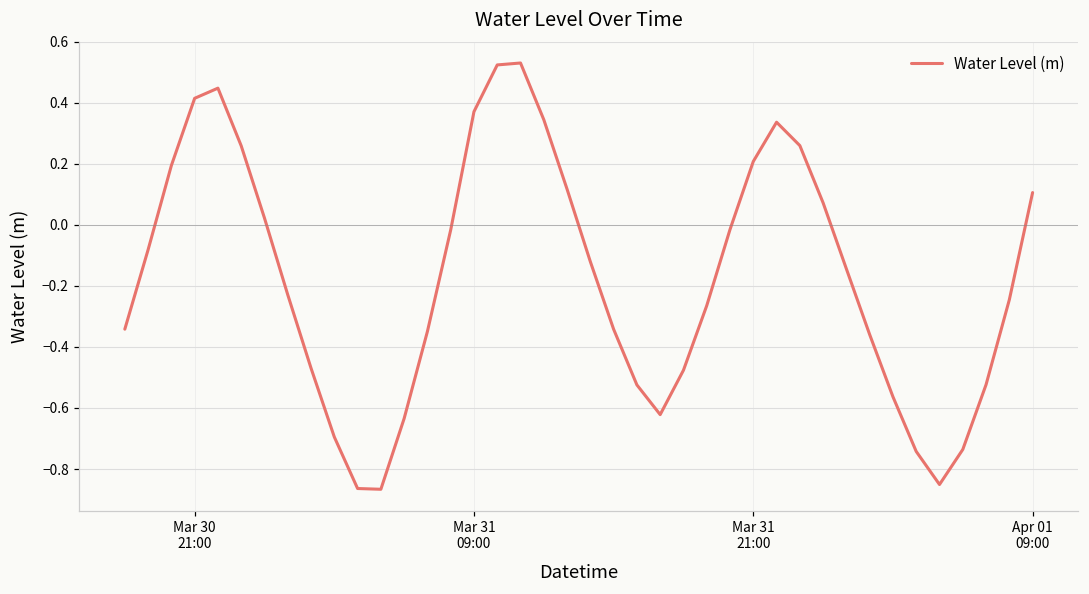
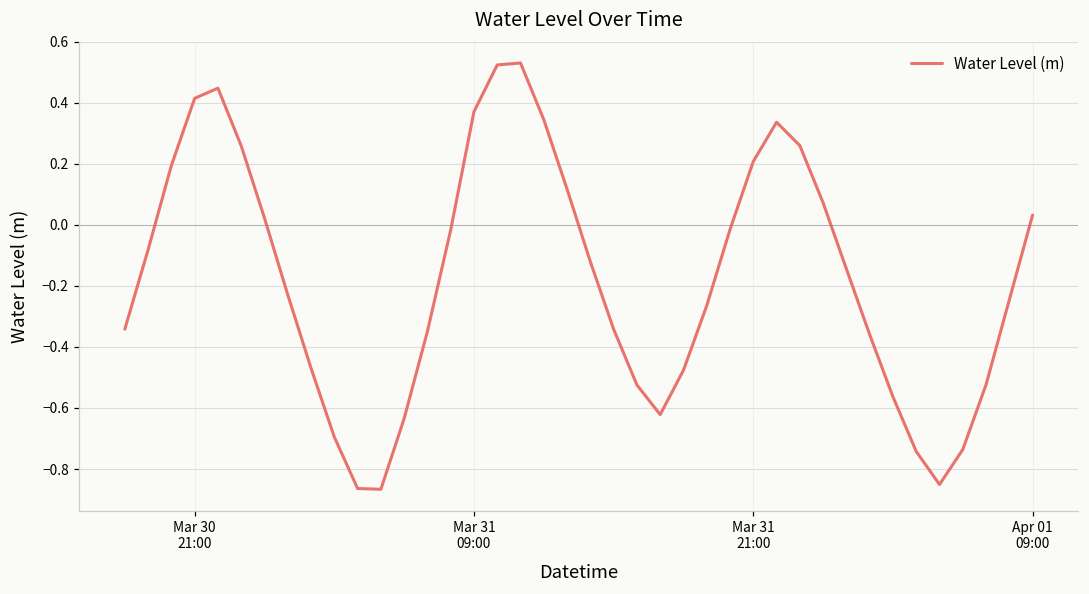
  {
    "Mar 30 21:00": 0.41,
    "Mar 31 09:00": 0.37,
    "Mar 31 21:00": 0.21,
-   "Apr 01 09:00": 0.11
+   "Apr 01 09:00": 0.03
  }
